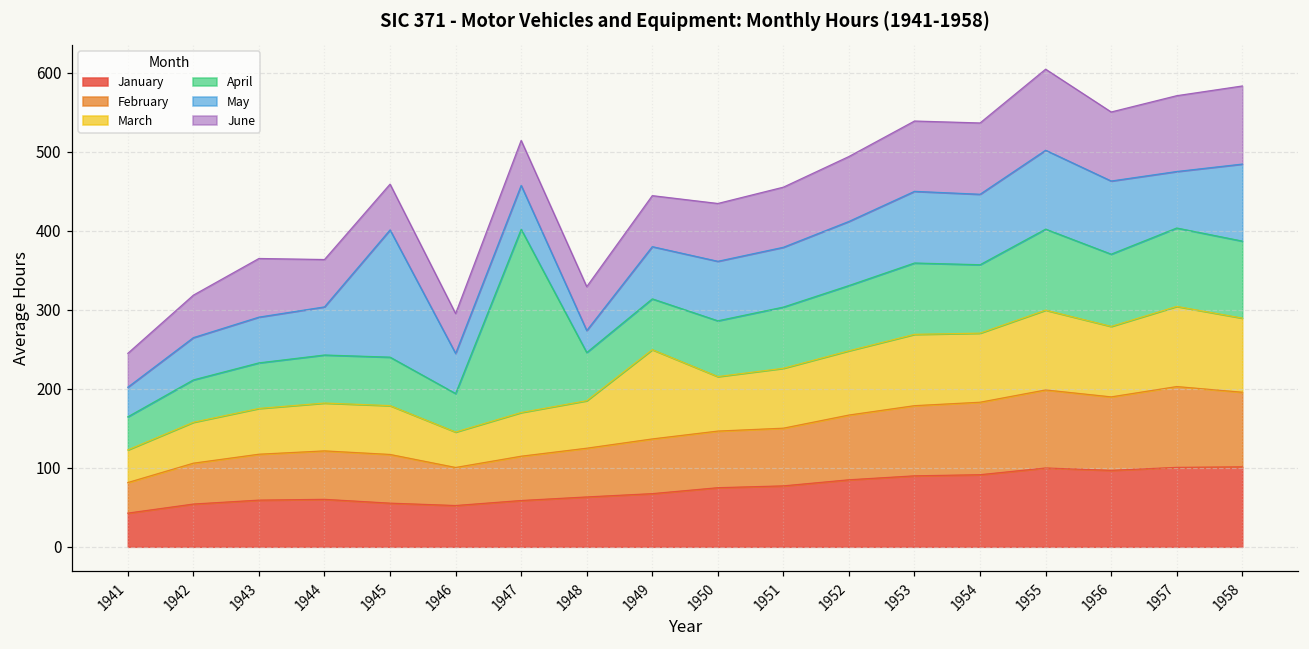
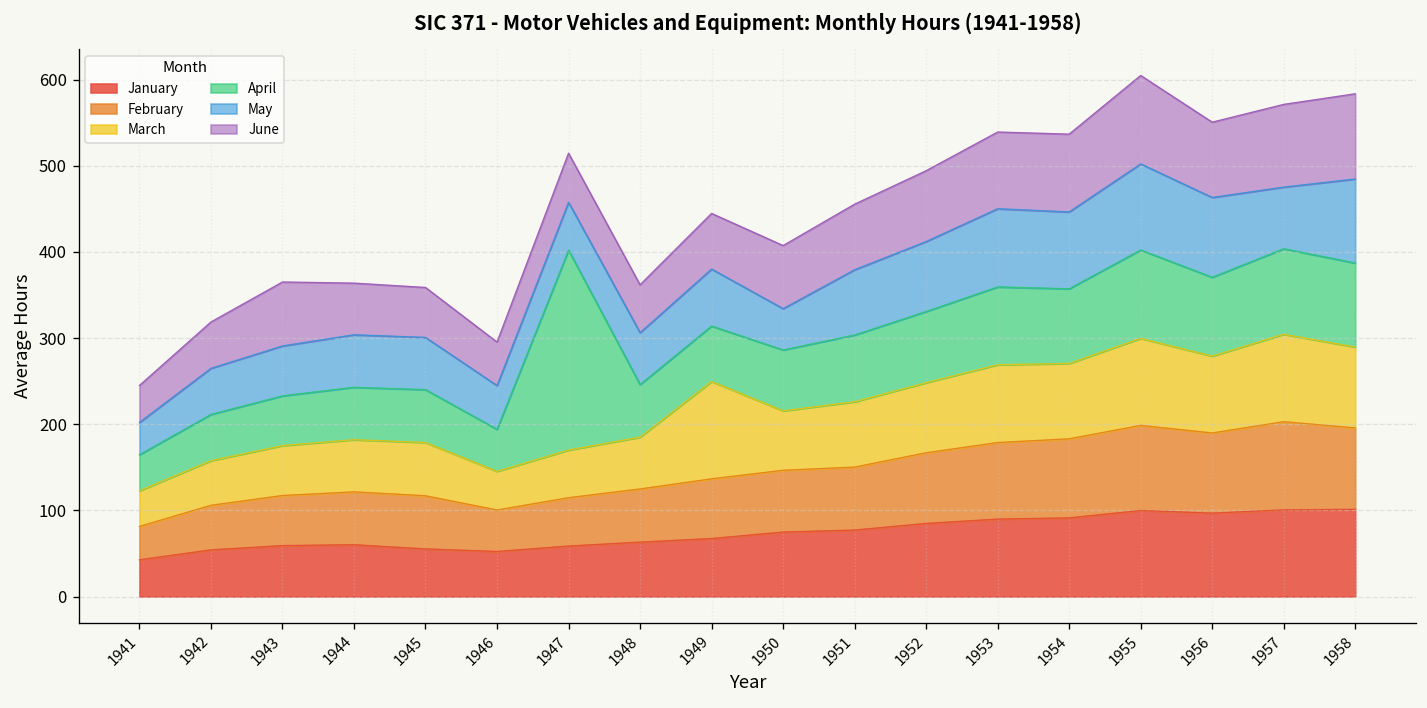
  {
    "March": {
      "1941": 40,
      "1942": 50,
      "1943": 60,
      "1944": 60,
      "1945": 60,
      "1946": 40,
      "1947": 60,
      "1948": 60,
      "1949": 110,
      "1950": 70,
      "1951": 80,
      "1952": 80,
      "1953": 90,
      "1954": 90,
      "1955": 100,
      "1956": 90,
      "1957": 100,
      "1958": 90
    },
    "April": {
      "1941": 40,
      "1942": 50,
      "1943": 60,
      "1944": 60,
      "1945": 60,
      "1946": 50,
      "1947": 230,
      "1948": 60,
      "1949": 60,
      "1950": 70,
      "1951": 80,
      "1952": 80,
      "1953": 90,
      "1954": 90,
      "1955": 100,
      "1956": 90,
      "1957": 100,
      "1958": 100
    },
    "May": {
      "1941": 40,
      "1942": 50,
      "1943": 60,
      "1944": 60,
-     "1945": 160,
+     "1945": 60,
      "1946": 50,
      "1947": 60,
-     "1948": 30,
+     "1948": 60,
      "1949": 70,
-     "1950": 80,
+     "1950": 50,
      "1951": 80,
      "1952": 80,
      "1953": 90,
      "1954": 90,
      "1955": 100,
      "1956": 90,
      "1957": 70,
      "1958": 100
    },
    "June": {
      "1941": 40,
      "1942": 50,
      "1943": 70,
      "1944": 60,
      "1945": 60,
      "1946": 50,
      "1947": 60,
      "1948": 60,
      "1949": 60,
      "1950": 70,
      "1951": 80,
      "1952": 80,
      "1953": 90,
      "1954": 90,
      "1955": 100,
      "1956": 90,
      "1957": 100,
      "1958": 100
    }
  }
